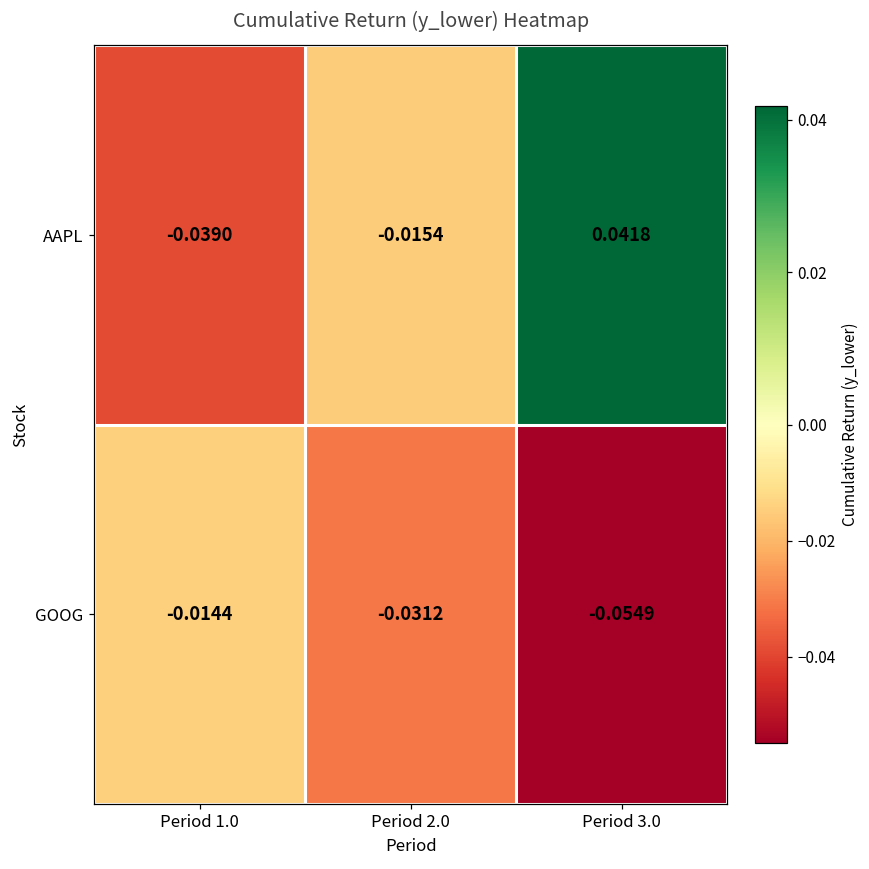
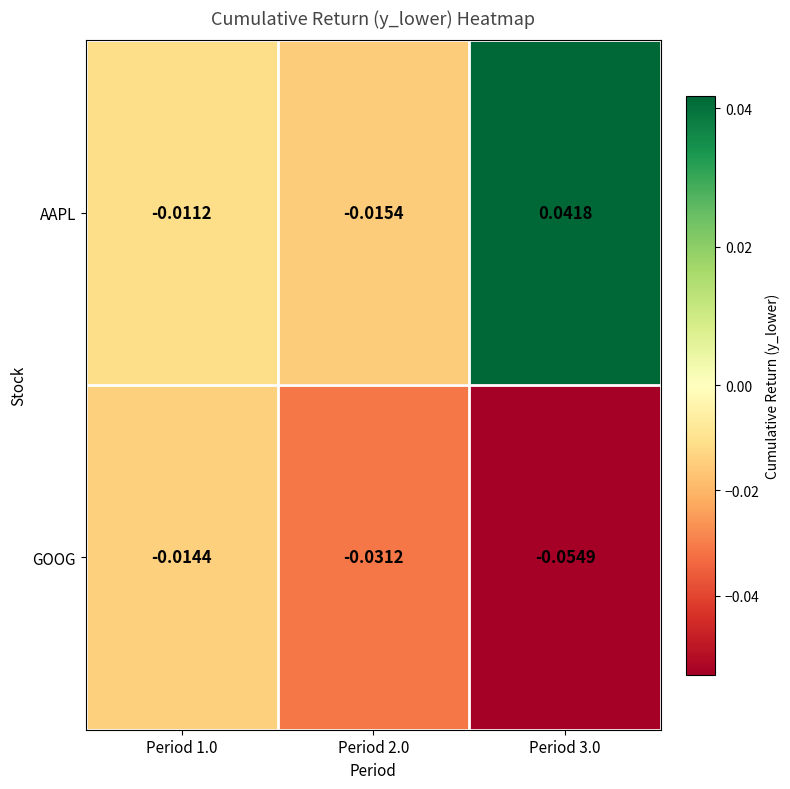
  {
    "AAPL": {
-     "Period 1.0": -0.0390,
+     "Period 1.0": -0.0112,
      "Period 2.0": -0.0154,
      "Period 3.0": 0.0418
    },
    "GOOG": {
      "Period 1.0": -0.0144,
      "Period 2.0": -0.0312,
      "Period 3.0": -0.0549
    }
  }
